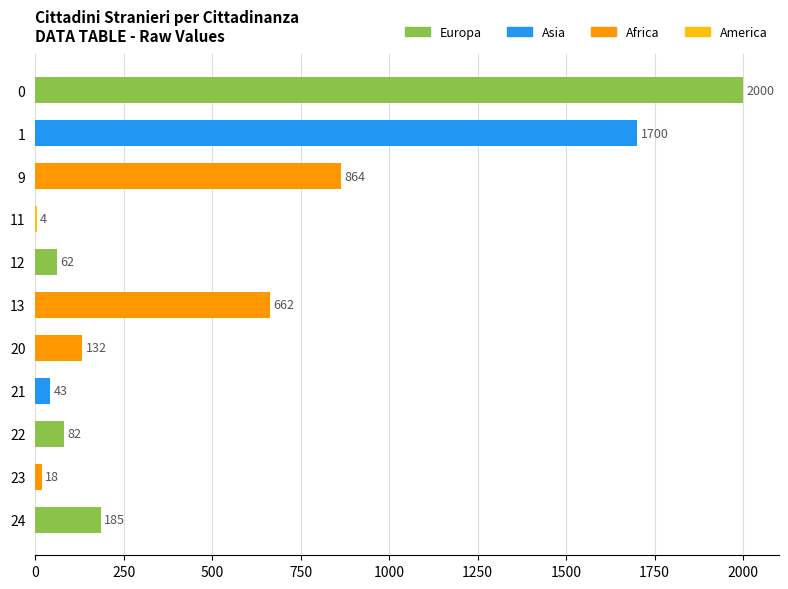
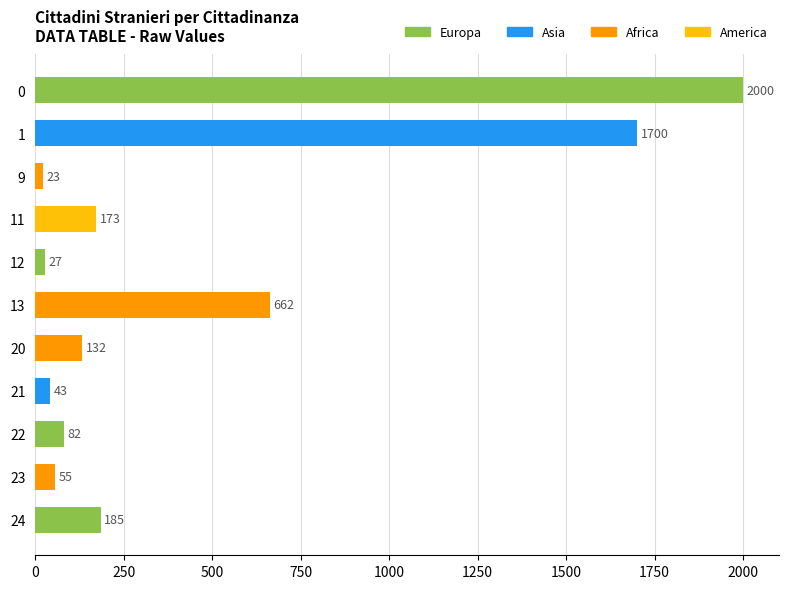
  {
    "0": 2000,
    "1": 1700,
-   "9": 864,
-   "11": 4,
-   "12": 62,
+   "9": 23,
+   "11": 173,
+   "12": 27,
    "13": 662,
    "20": 132,
    "21": 43,
    "22": 82,
-   "23": 18,
+   "23": 55,
    "24": 185
  }
